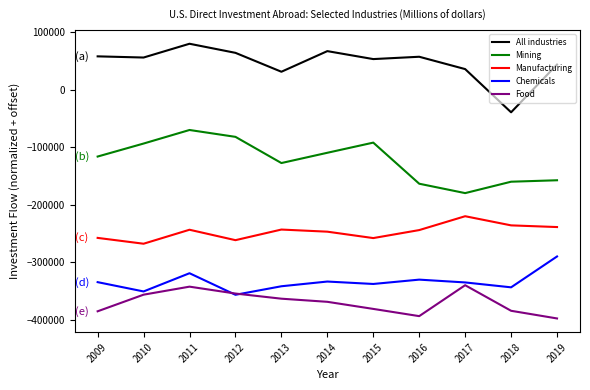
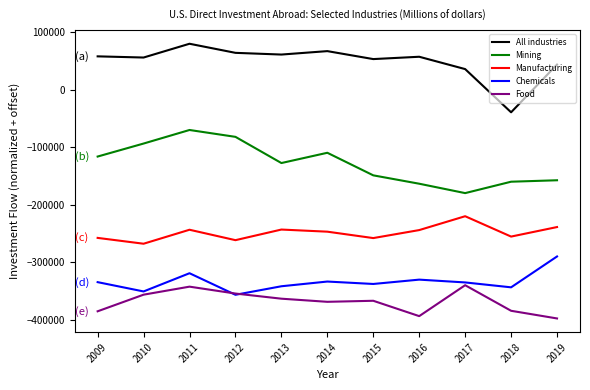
  {
    "All industries": {
      "2009": 60000,
      "2010": 60000,
      "2011": 80000,
      "2012": 60000,
-     "2013": 30000,
+     "2013": 60000,
      "2014": 70000,
      "2015": 50000,
      "2016": 60000,
      "2017": 40000,
      "2018": -40000
    },
    "Mining": {
      "2009": -120000,
      "2010": -90000,
      "2011": -70000,
      "2012": -80000,
      "2013": -130000,
      "2014": -110000,
-     "2015": -90000,
+     "2015": -150000,
      "2016": -160000,
      "2017": -180000,
      "2018": -160000,
      "2019": -160000
    },
    "Manufacturing": {
      "2009": -260000,
      "2010": -270000,
      "2011": -240000,
      "2012": -260000,
      "2013": -240000,
      "2014": -250000,
      "2015": -260000,
      "2016": -240000,
      "2017": -220000,
-     "2018": -240000,
+     "2018": -260000,
      "2019": -240000
    },
    "Chemicals": {
      "2009": -330000,
      "2010": -350000,
      "2011": -320000,
      "2013": -340000,
      "2014": -330000,
      "2015": -340000,
      "2016": -330000,
      "2017": -340000,
      "2018": -340000,
      "2019": -290000
    },
    "Food": {
      "2009": -390000,
      "2010": -360000,
      "2011": -340000,
      "2013": -360000,
      "2014": -370000,
-     "2015": -380000,
+     "2015": -370000,
      "2016": -390000,
      "2017": -340000,
      "2018": -380000,
      "2019": -400000
    }
  }
